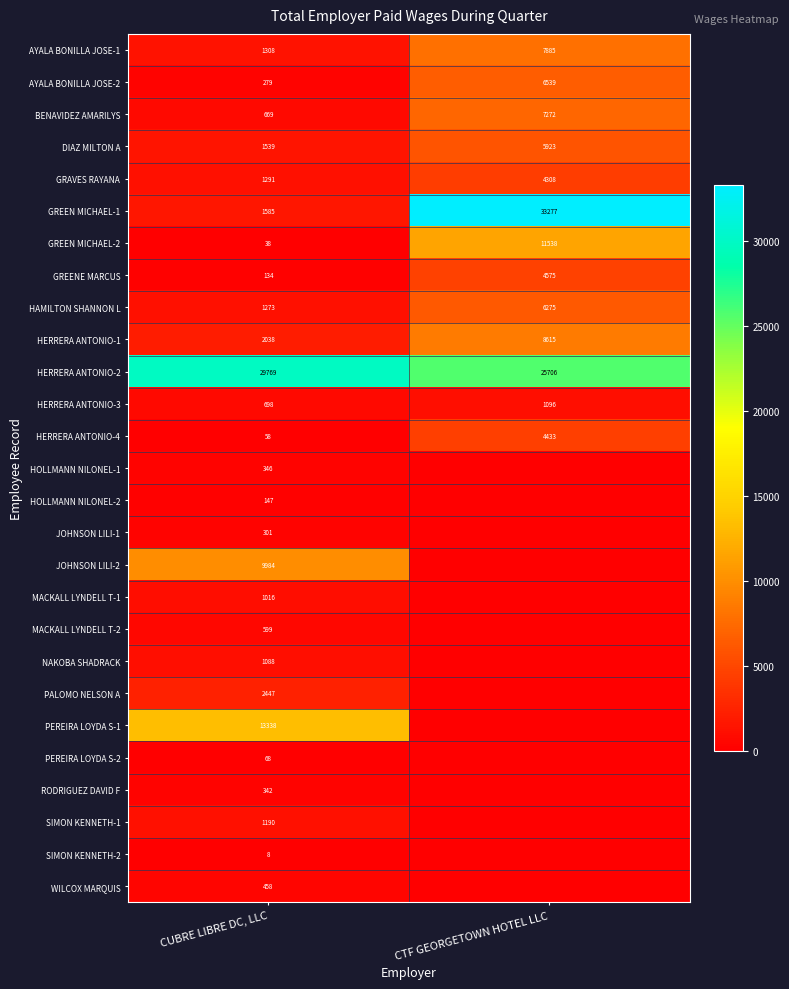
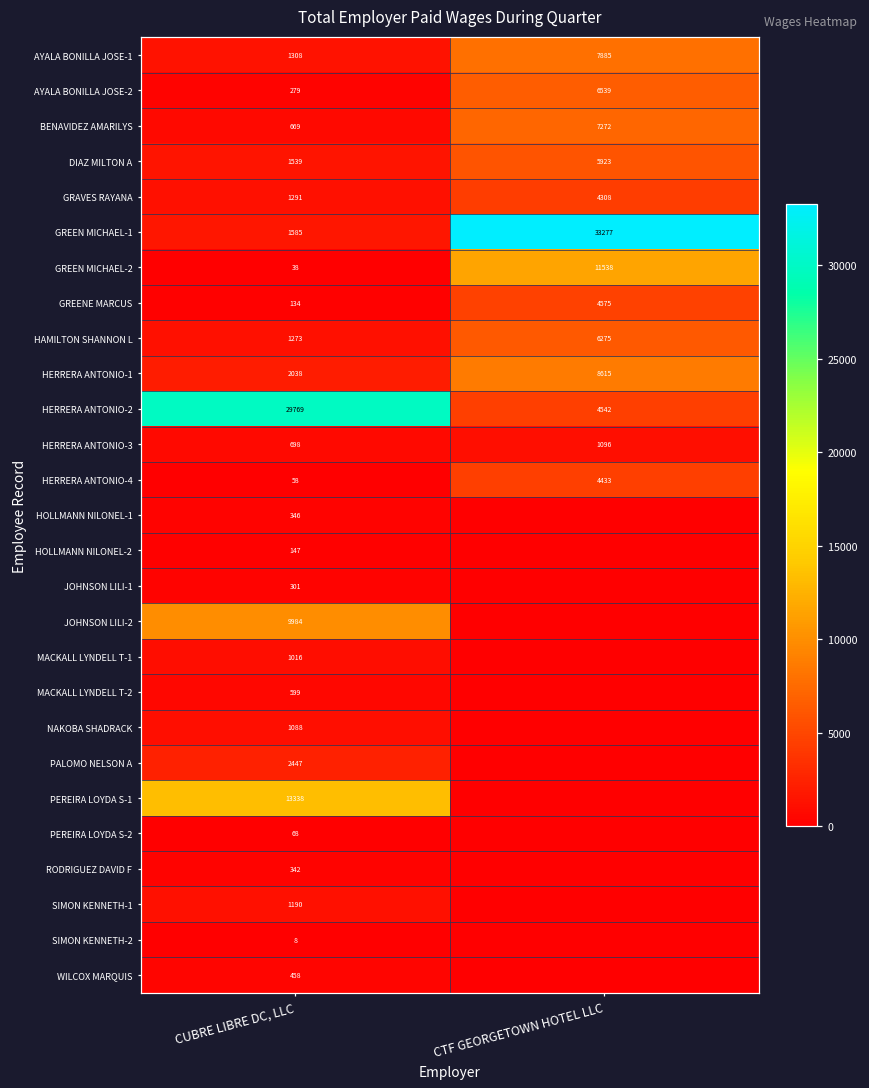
  {
    "AYALA BONILLA JOSE-1": {
      "CUBRE LIBRE DC, LLC": 1308,
      "CTF GEORGETOWN HOTEL LLC": 7885
    },
    "AYALA BONILLA JOSE-2": {
      "CUBRE LIBRE DC, LLC": 279,
      "CTF GEORGETOWN HOTEL LLC": 6539
    },
    "BENAVIDEZ AMARILYS": {
      "CUBRE LIBRE DC, LLC": 669,
      "CTF GEORGETOWN HOTEL LLC": 7272
    },
    "DIAZ MILTON A": {
      "CUBRE LIBRE DC, LLC": 1539,
      "CTF GEORGETOWN HOTEL LLC": 5923
    },
    "GRAVES RAYANA": {
      "CUBRE LIBRE DC, LLC": 1291,
      "CTF GEORGETOWN HOTEL LLC": 4308
    },
    "GREEN MICHAEL-1": {
      "CUBRE LIBRE DC, LLC": 1585,
      "CTF GEORGETOWN HOTEL LLC": 33277
    },
    "GREEN MICHAEL-2": {
      "CUBRE LIBRE DC, LLC": 38,
      "CTF GEORGETOWN HOTEL LLC": 11538
    },
    "GREENE MARCUS": {
      "CUBRE LIBRE DC, LLC": 134,
      "CTF GEORGETOWN HOTEL LLC": 4575
    },
    "HAMILTON SHANNON L": {
      "CUBRE LIBRE DC, LLC": 1273,
      "CTF GEORGETOWN HOTEL LLC": 6275
    },
    "HERRERA ANTONIO-1": {
      "CUBRE LIBRE DC, LLC": 2038,
      "CTF GEORGETOWN HOTEL LLC": 8615
    },
    "HERRERA ANTONIO-2": {
      "CUBRE LIBRE DC, LLC": 29769,
-     "CTF GEORGETOWN HOTEL LLC": 25706
+     "CTF GEORGETOWN HOTEL LLC": 4542
    },
    "HERRERA ANTONIO-3": {
      "CUBRE LIBRE DC, LLC": 698,
      "CTF GEORGETOWN HOTEL LLC": 1096
    },
    "HERRERA ANTONIO-4": {
      "CUBRE LIBRE DC, LLC": 58,
      "CTF GEORGETOWN HOTEL LLC": 4433
    },
    "HOLLMANN NILONEL-1": {
      "CUBRE LIBRE DC, LLC": 346
    },
    "HOLLMANN NILONEL-2": {
      "CUBRE LIBRE DC, LLC": 147
    },
    "JOHNSON LILI-1": {
      "CUBRE LIBRE DC, LLC": 301
    },
    "JOHNSON LILI-2": {
      "CUBRE LIBRE DC, LLC": 9984
    },
    "MACKALL LYNDELL T-1": {
      "CUBRE LIBRE DC, LLC": 1016
    },
    "MACKALL LYNDELL T-2": {
      "CUBRE LIBRE DC, LLC": 599
    },
    "NAKOBA SHADRACK": {
      "CUBRE LIBRE DC, LLC": 1088
    },
    "PALOMO NELSON A": {
      "CUBRE LIBRE DC, LLC": 2447
    },
    "PEREIRA LOYDA S-1": {
      "CUBRE LIBRE DC, LLC": 13338
    },
    "PEREIRA LOYDA S-2": {
      "CUBRE LIBRE DC, LLC": 68
    },
    "RODRIGUEZ DAVID F": {
      "CUBRE LIBRE DC, LLC": 342
    },
    "SIMON KENNETH-1": {
      "CUBRE LIBRE DC, LLC": 1190
    },
    "SIMON KENNETH-2": {
      "CUBRE LIBRE DC, LLC": 8
    },
    "WILCOX MARQUIS": {
      "CUBRE LIBRE DC, LLC": 458
    }
  }
